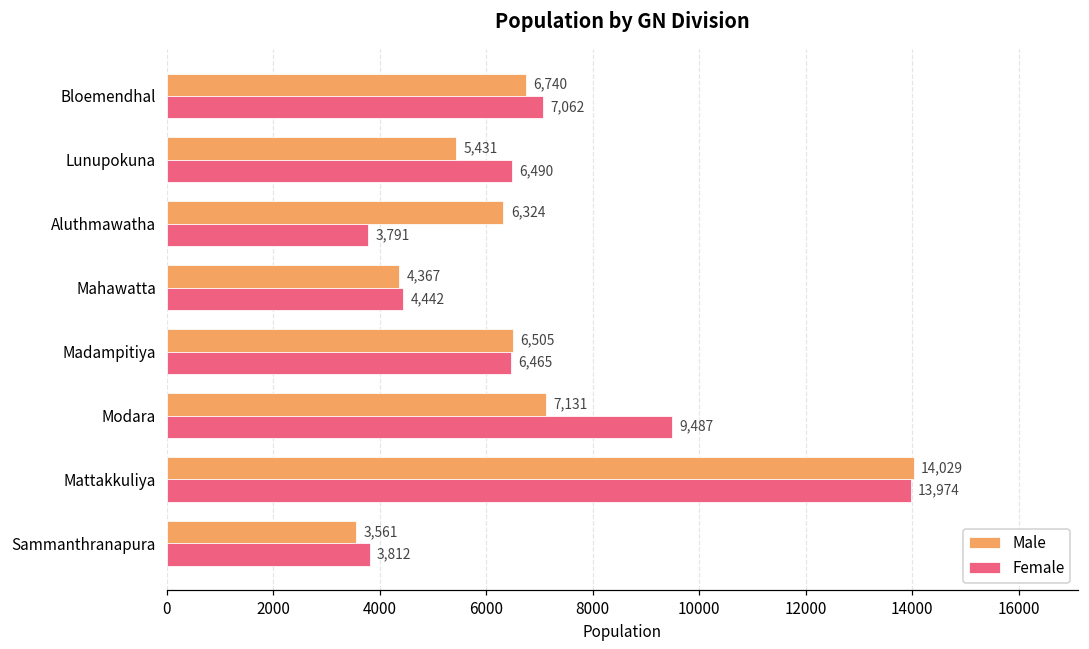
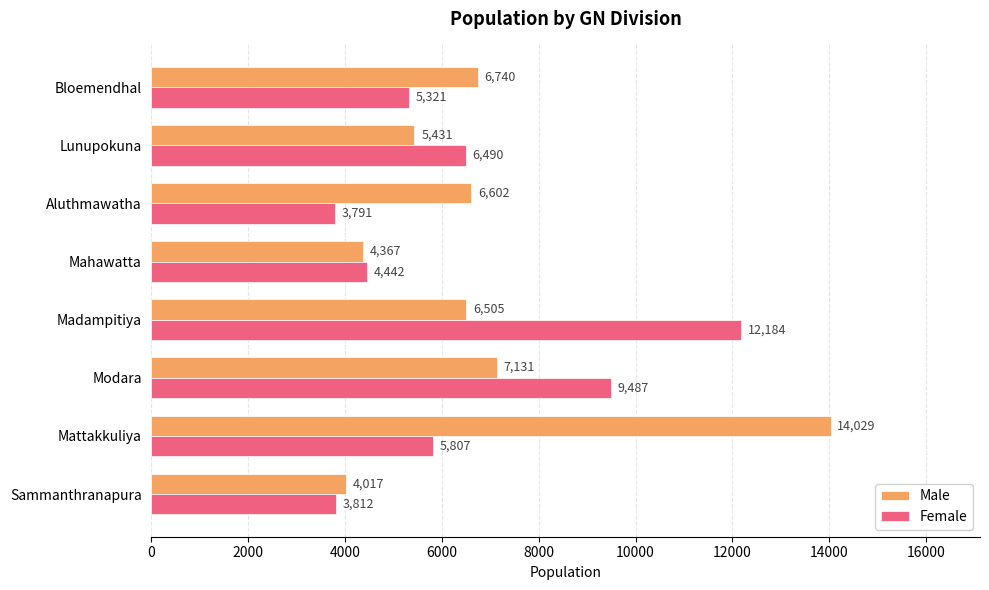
  {
    "Male": {
      "Bloemendhal": "6,740",
      "Lunupokuna": "5,431",
-     "Aluthmawatha": "6,324",
+     "Aluthmawatha": "6,602",
      "Mahawatta": "4,367",
      "Madampitiya": "6,505",
      "Modara": "7,131",
      "Mattakkuliya": "14,029",
-     "Sammanthranapura": "3,561"
+     "Sammanthranapura": "4,017"
    },
    "Female": {
-     "Bloemendhal": "7,062",
+     "Bloemendhal": "5,321",
      "Lunupokuna": "6,490",
      "Aluthmawatha": "3,791",
      "Mahawatta": "4,442",
-     "Madampitiya": "6,465",
+     "Madampitiya": "12,184",
      "Modara": "9,487",
-     "Mattakkuliya": "13,974",
+     "Mattakkuliya": "5,807",
      "Sammanthranapura": "3,812"
    }
  }
